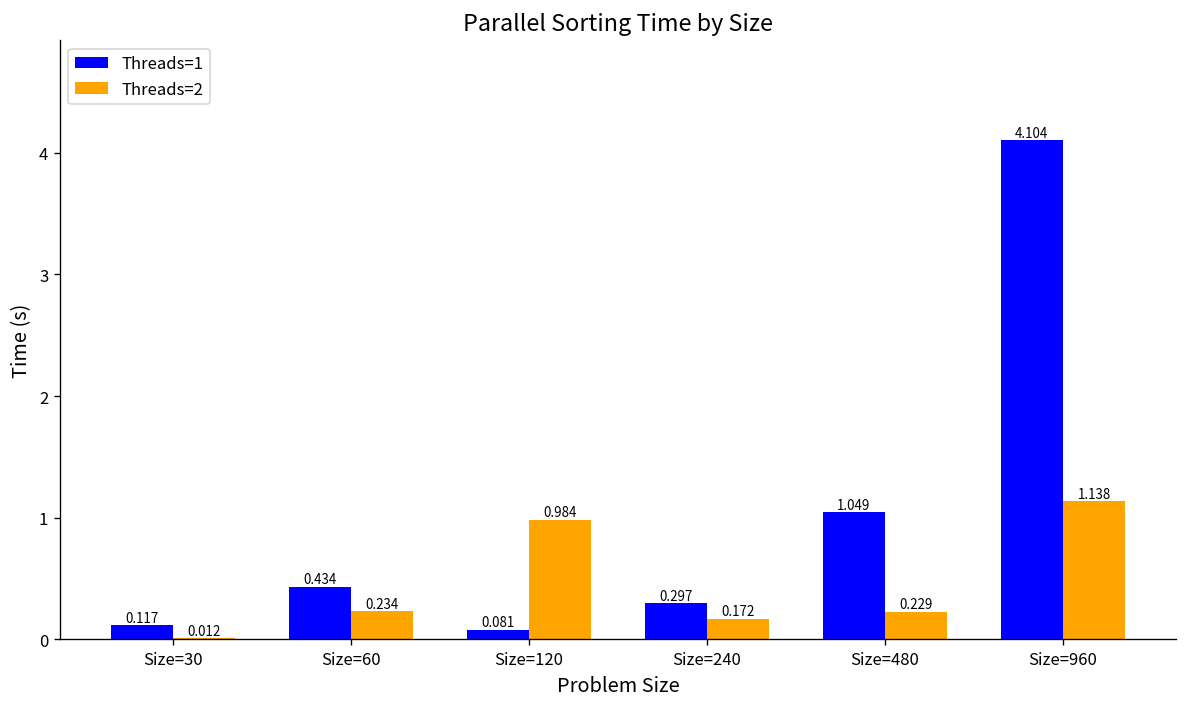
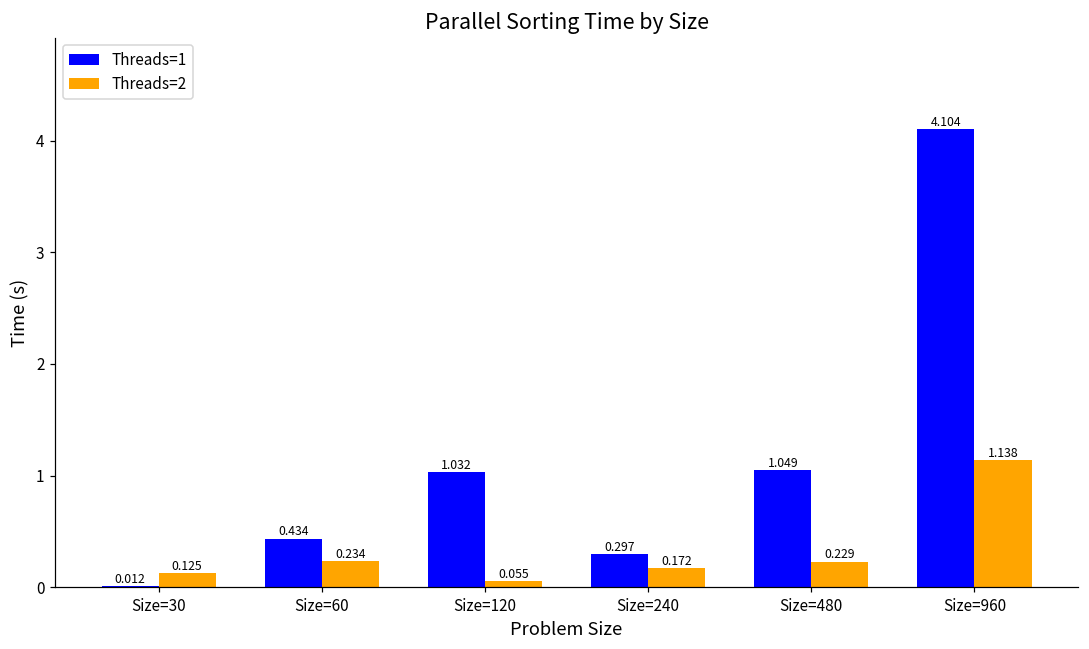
  {
    "Threads=1": {
-     "Size=30": 0.117,
+     "Size=30": 0.012,
      "Size=60": 0.434,
-     "Size=120": 0.081,
+     "Size=120": 1.032,
      "Size=240": 0.297,
      "Size=480": 1.049,
      "Size=960": 4.104
    },
    "Threads=2": {
-     "Size=30": 0.012,
+     "Size=30": 0.125,
      "Size=60": 0.234,
-     "Size=120": 0.984,
+     "Size=120": 0.055,
      "Size=240": 0.172,
      "Size=480": 0.229,
      "Size=960": 1.138
    }
  }
